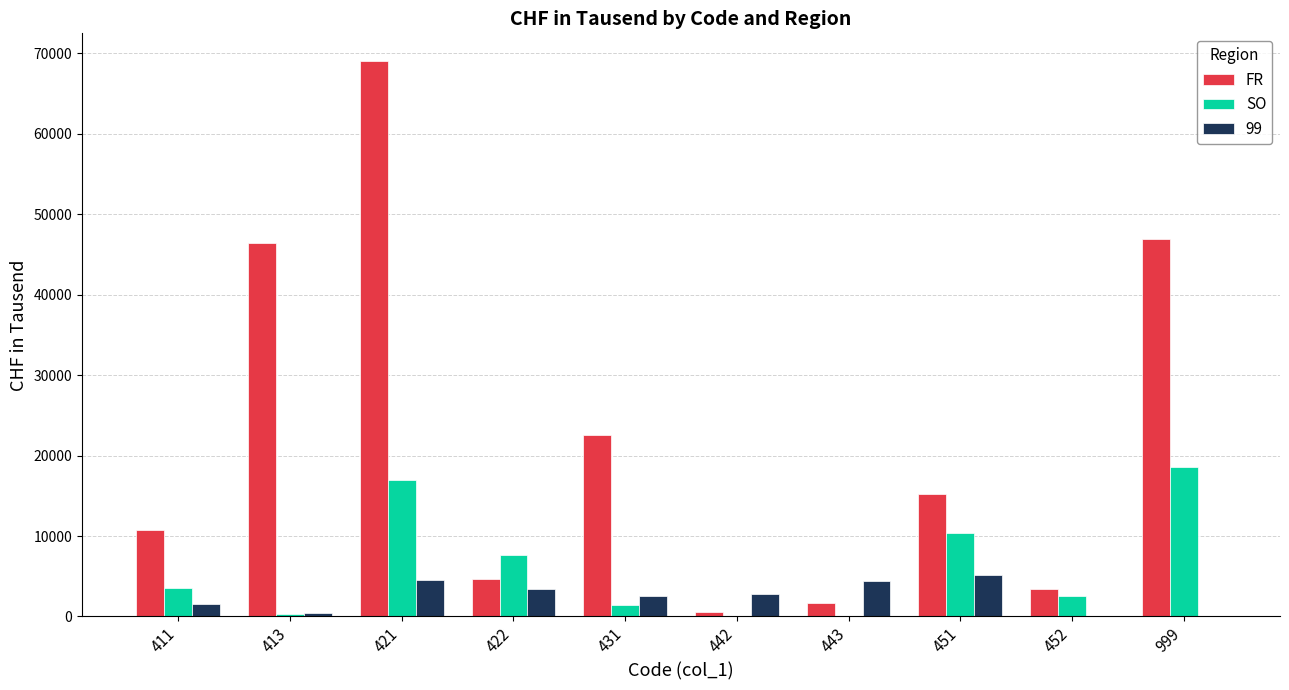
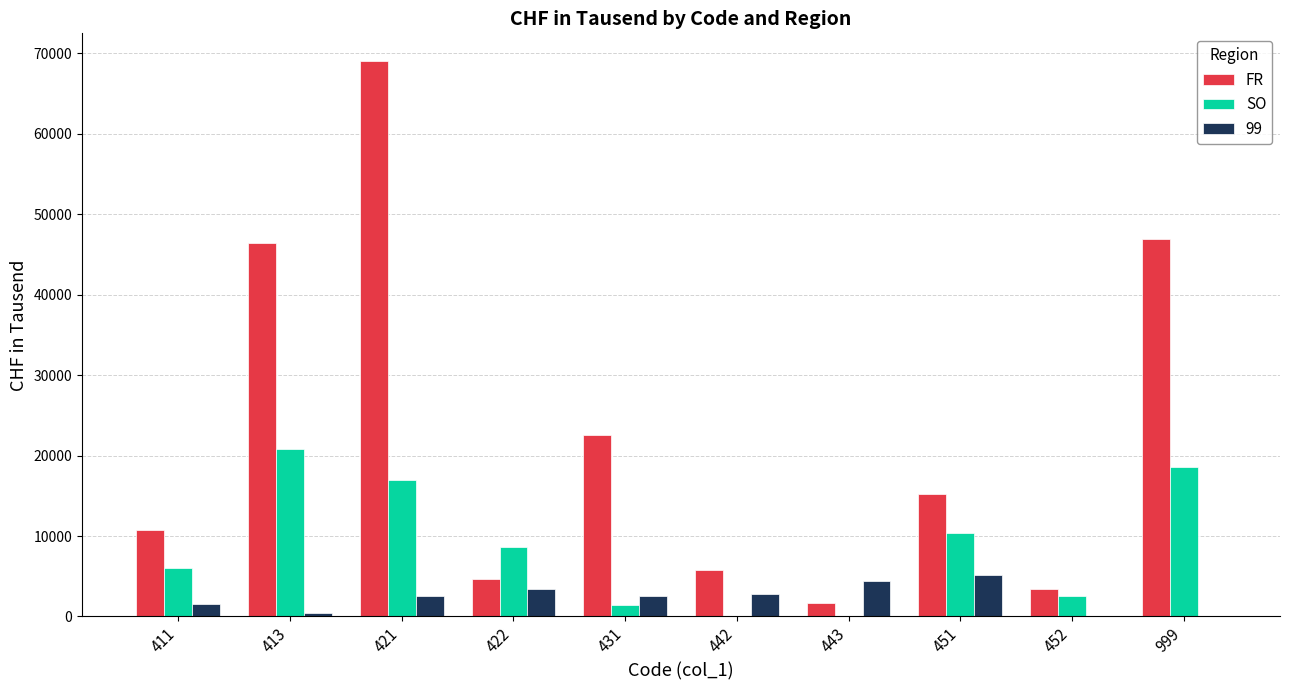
  {
    "FR": {
      "411": 11000,
      "413": 46000,
      "421": 69000,
      "422": 5000,
      "431": 23000,
-     "442": 1000,
+     "442": 6000,
      "443": 2000,
      "451": 15000,
      "452": 3000,
      "999": 47000
    },
    "SO": {
-     "411": 4000,
-     "413": 0,
+     "411": 6000,
+     "413": 21000,
      "421": 17000,
-     "422": 8000,
+     "422": 9000,
      "431": 1000,
      "442": 0,
      "443": 0,
      "451": 10000,
      "452": 3000,
      "999": 19000
    },
    "99": {
      "411": 1000,
      "413": 0,
-     "421": 5000,
+     "421": 3000,
      "422": 3000,
      "431": 3000,
      "442": 3000,
      "443": 4000,
      "451": 5000,
      "452": 0,
      "999": 0
    }
  }
